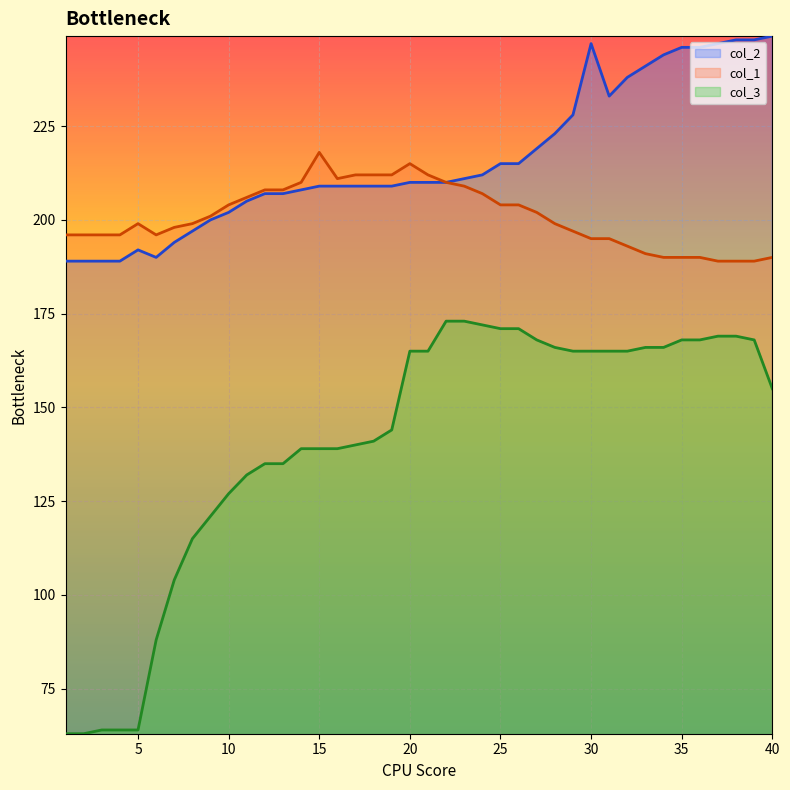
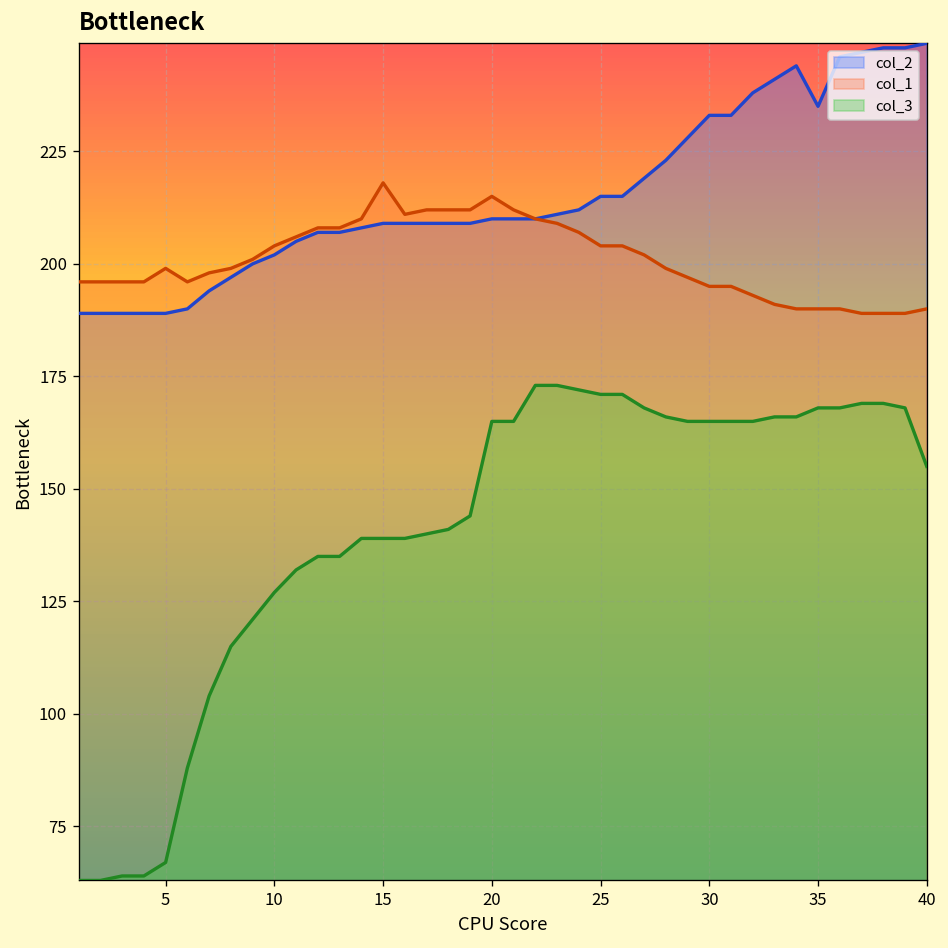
  {
    "col_2": {
-     "5": 192,
+     "5": 189,
      "10": 202,
      "15": 209,
      "20": 210,
      "25": 215,
-     "30": 247,
-     "35": 246,
+     "30": 233,
+     "35": 235,
      "40": 249
    },
    "col_1": {
      "5": 199,
      "10": 204,
      "15": 218,
      "20": 215,
      "25": 204,
      "30": 195,
      "35": 190,
      "40": 190
    },
    "col_3": {
-     "5": 64,
+     "5": 67,
      "10": 127,
      "15": 139,
      "20": 165,
      "25": 171,
      "30": 165,
      "35": 168,
      "40": 155
    }
  }
